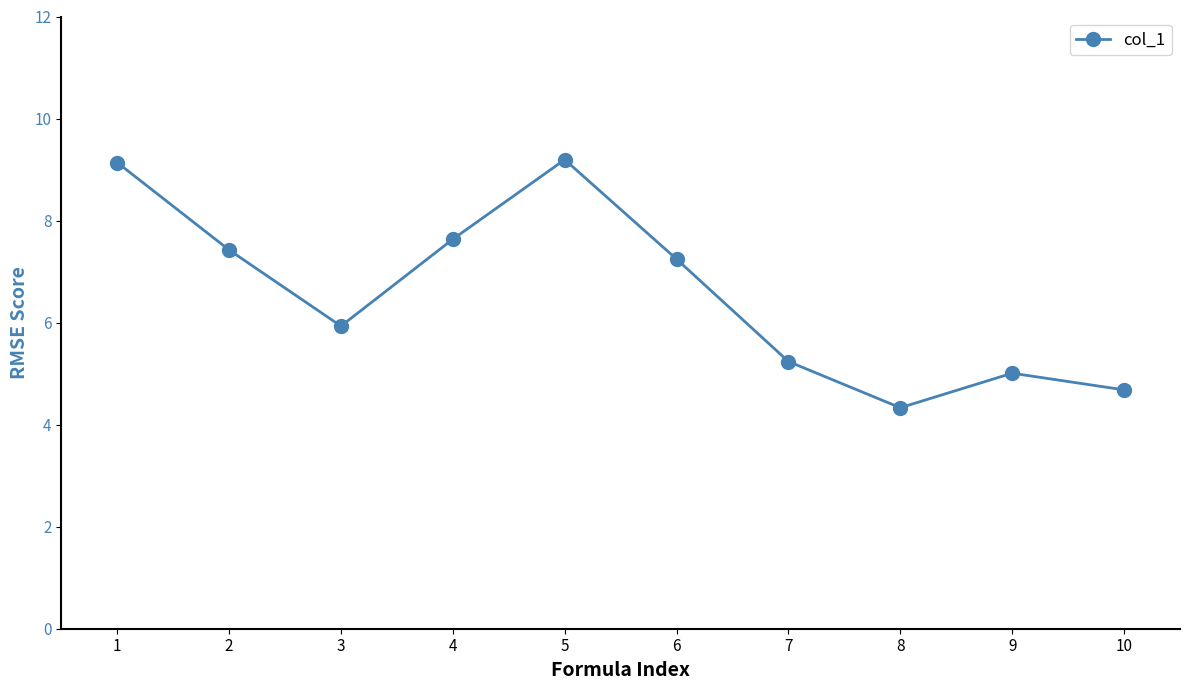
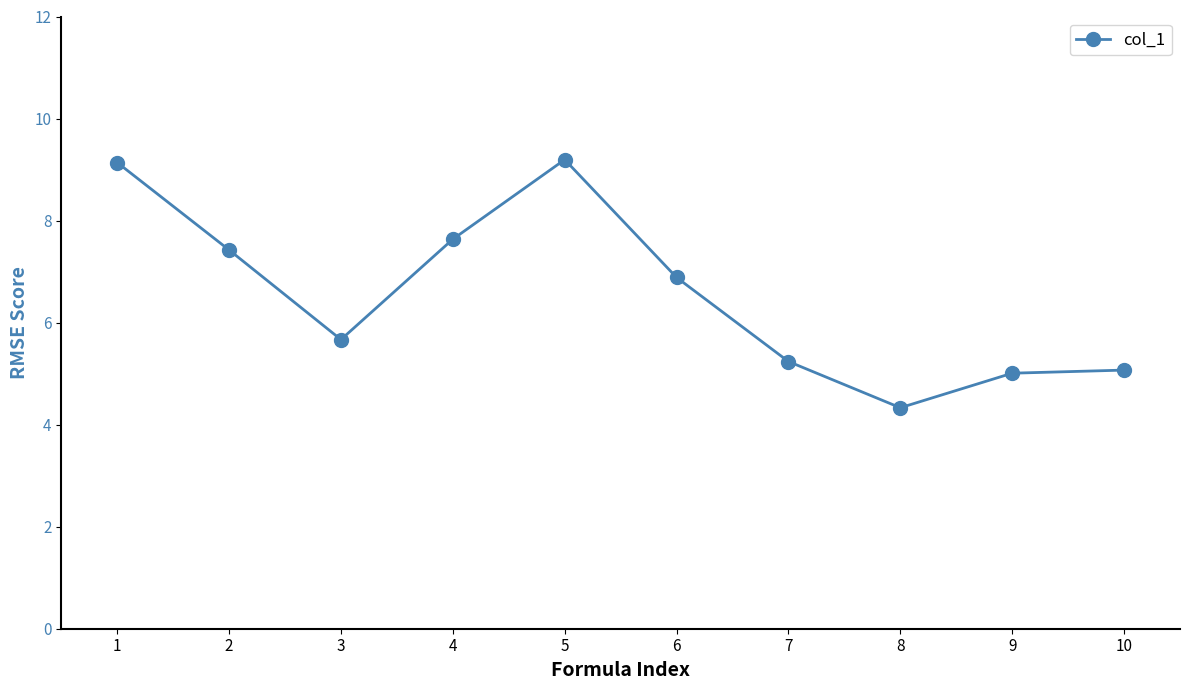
  {
    "1": 9.1,
    "2": 7.4,
-   "3": 5.9,
+   "3": 5.7,
    "4": 7.6,
    "5": 9.2,
-   "6": 7.2,
+   "6": 6.9,
    "7": 5.2,
    "8": 4.3,
    "9": 5.0,
-   "10": 4.7
+   "10": 5.1
  }
